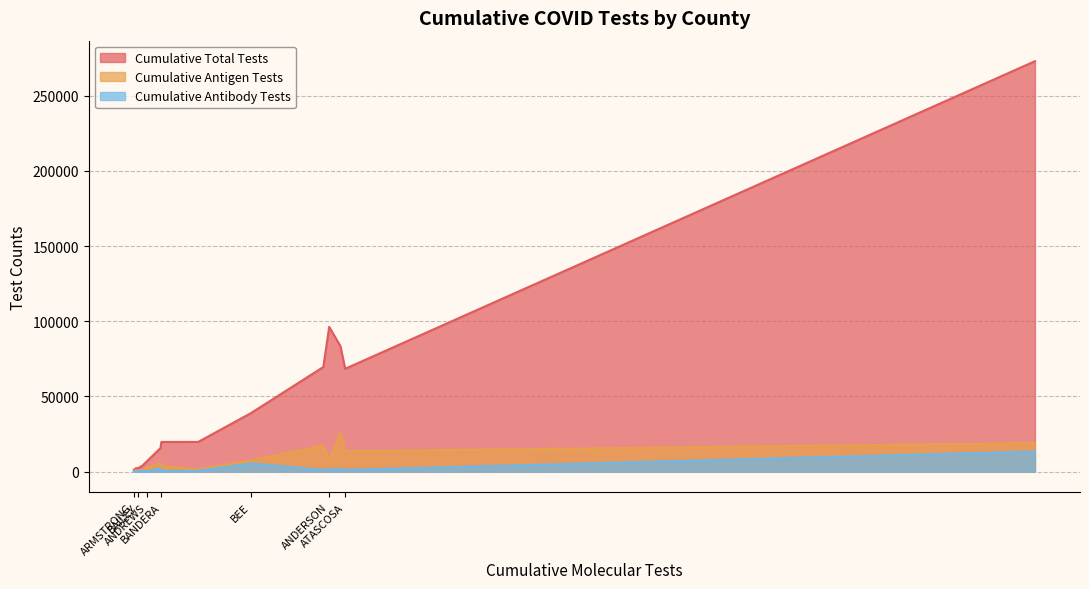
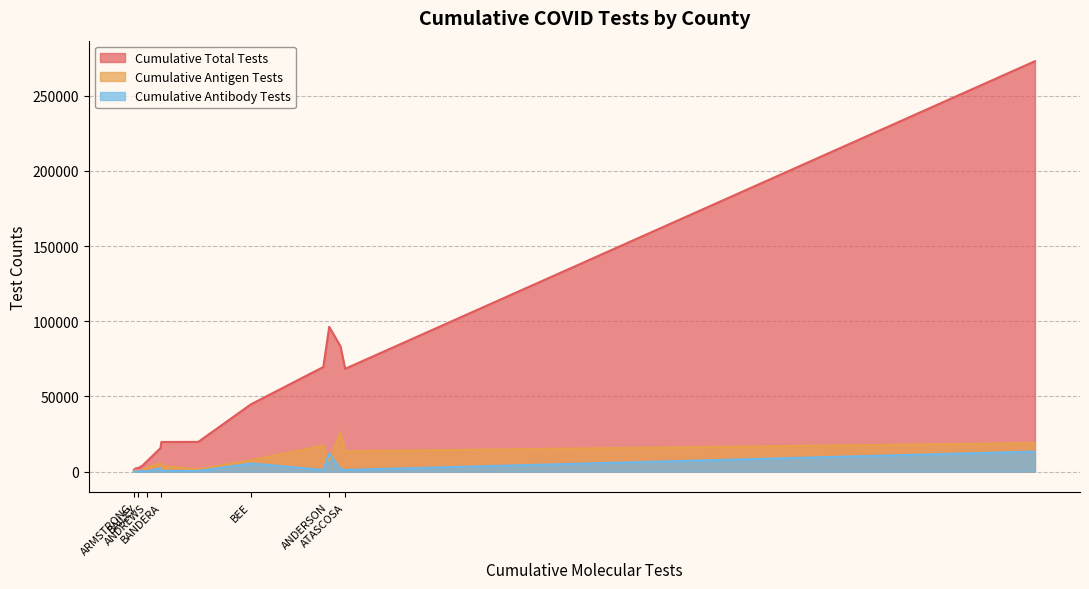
  {
    "Cumulative Total Tests": {
      "BAILEY": 2000,
      "ANDREWS": 7000,
      "BANDERA": 20000,
-     "BEE": 39000,
+     "BEE": 45000,
      "ANDERSON": 96000,
      "ATASCOSA": 68000
    },
    "Cumulative Antigen Tests": {
      "ANDREWS": 3000,
      "BANDERA": 4000,
      "BEE": 8000,
      "ANDERSON": 7000,
      "ATASCOSA": 14000
    },
    "Cumulative Antibody Tests": {
      "ANDREWS": 0,
      "BANDERA": 1000,
      "BEE": 5000,
-     "ANDERSON": 1000,
+     "ANDERSON": 12000,
      "ATASCOSA": 1000
    }
  }
